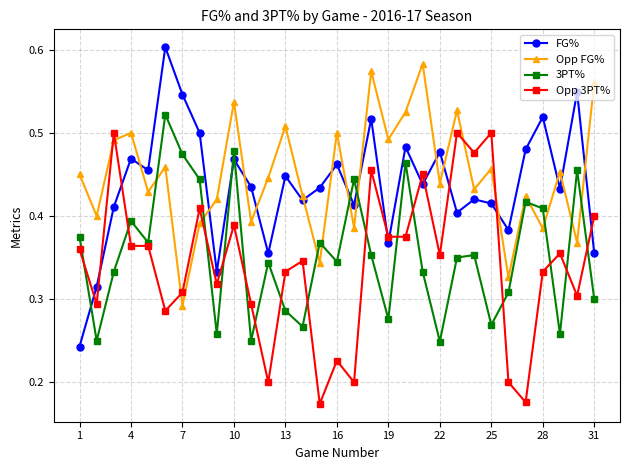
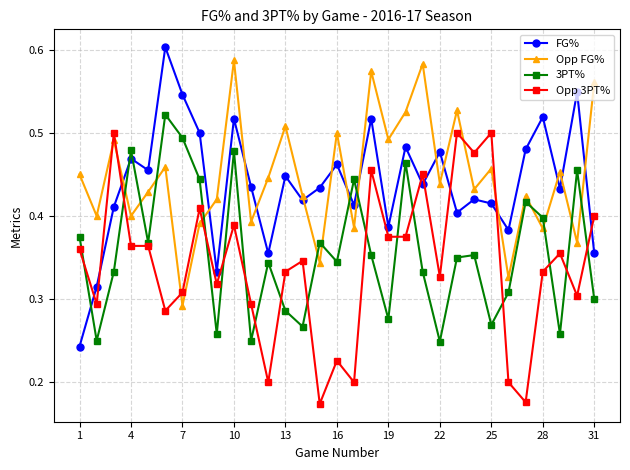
  {
    "FG%": {
      "1": 0.24,
      "4": 0.47,
      "7": 0.55,
-     "10": 0.47,
+     "10": 0.52,
      "13": 0.45,
      "16": 0.46,
-     "19": 0.37,
+     "19": 0.39,
      "22": 0.48,
      "25": 0.42,
      "28": 0.52,
      "31": 0.36
    },
    "Opp FG%": {
      "1": 0.45,
-     "4": 0.5,
+     "4": 0.4,
      "7": 0.29,
-     "10": 0.54,
+     "10": 0.59,
      "13": 0.51,
      "16": 0.50,
      "19": 0.49,
      "22": 0.44,
      "25": 0.46,
      "28": 0.39
    },
    "3PT%": {
      "1": 0.38,
-     "4": 0.39,
-     "7": 0.47,
+     "4": 0.48,
+     "7": 0.49,
      "10": 0.48,
      "13": 0.29,
      "16": 0.35,
      "19": 0.28,
      "22": 0.25,
      "25": 0.27,
-     "28": 0.41,
+     "28": 0.40,
      "31": 0.30
    },
    "Opp 3PT%": {
      "1": 0.36,
      "4": 0.36,
      "7": 0.31,
      "10": 0.39,
      "13": 0.33,
      "16": 0.23,
      "19": 0.38,
-     "22": 0.35,
+     "22": 0.33,
      "25": 0.50,
      "28": 0.33,
      "31": 0.40
    }
  }
